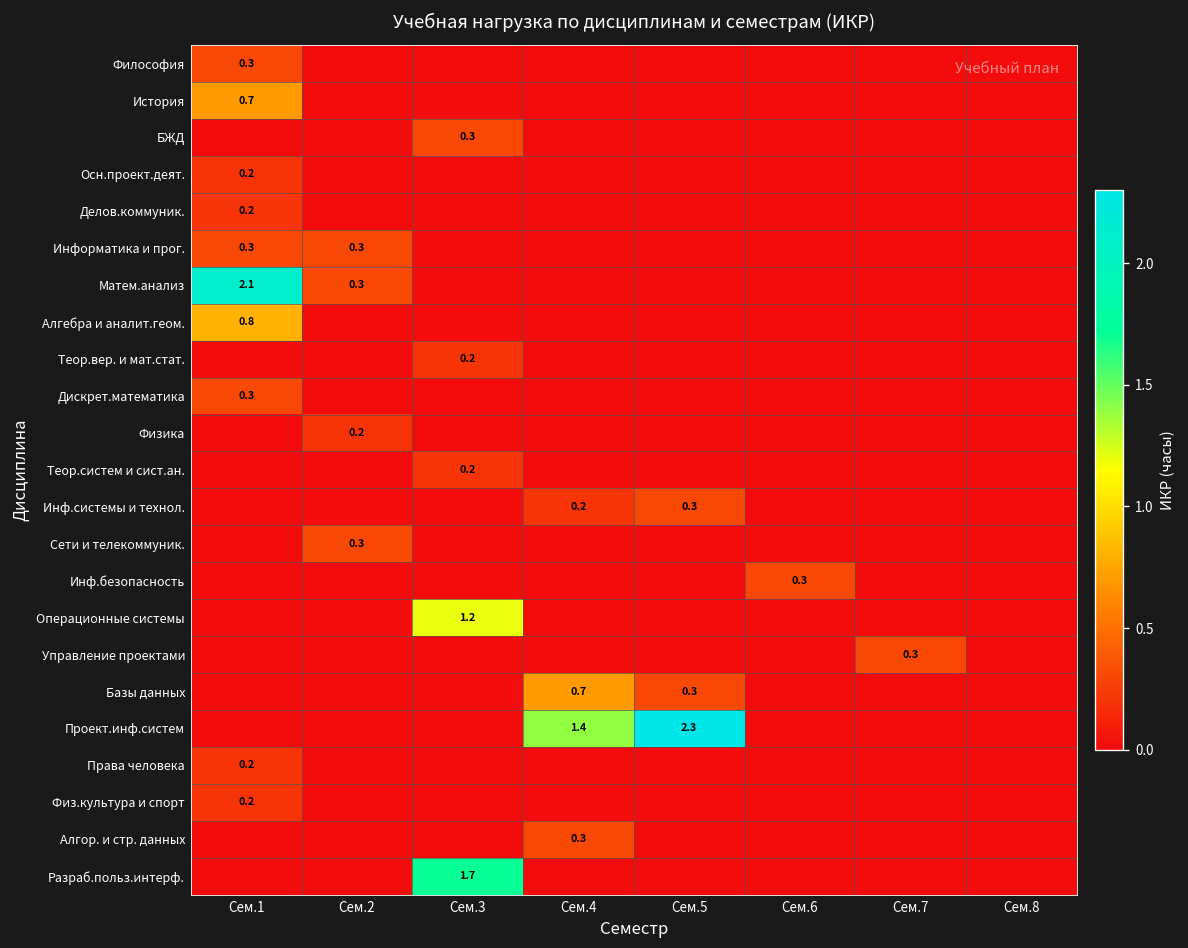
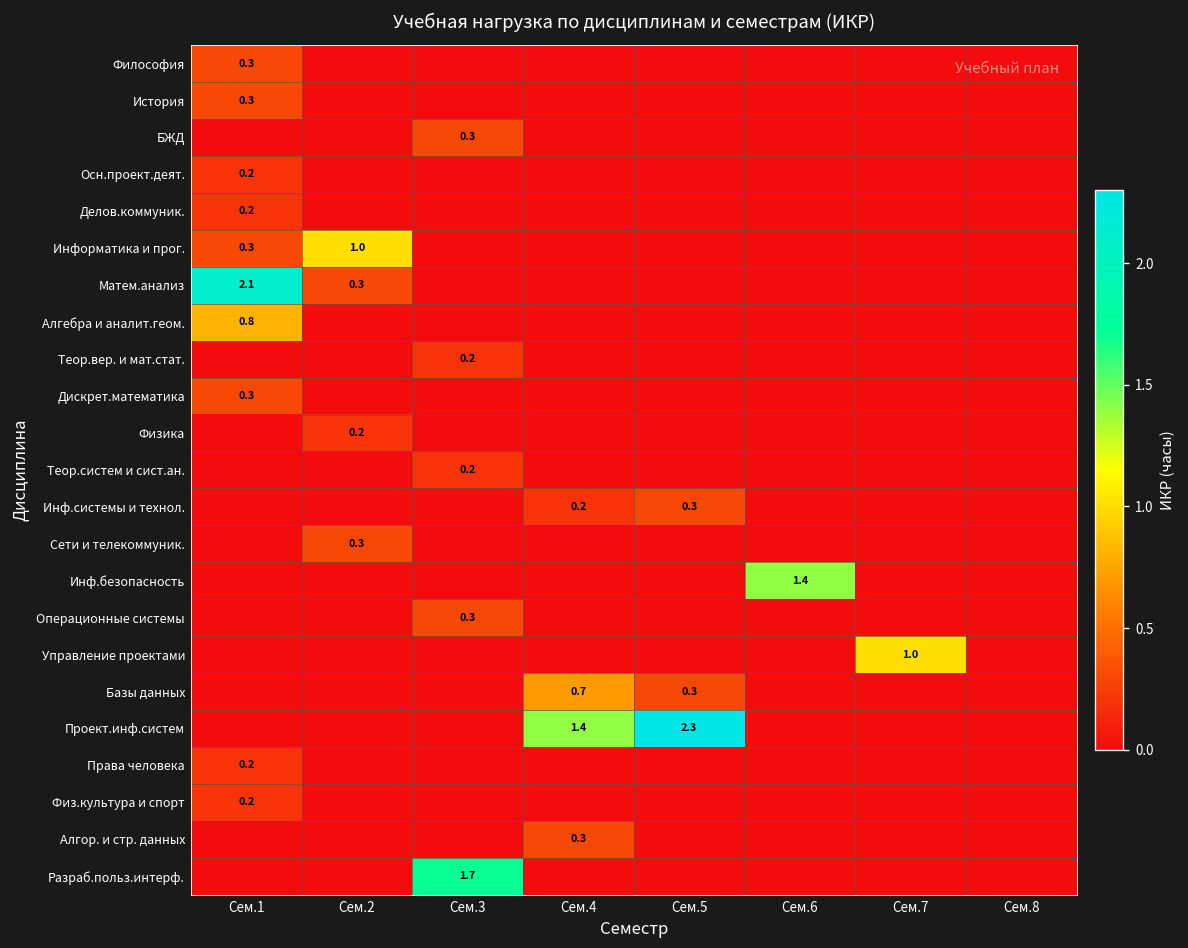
  {
    "Философия": {
      "Сем.1": 0.3
    },
    "История": {
-     "Сем.1": 0.7
+     "Сем.1": 0.3
    },
    "БЖД": {
      "Сем.3": 0.3
    },
    "Осн.проект.деят.": {
      "Сем.1": 0.2
    },
    "Делов.коммуник.": {
      "Сем.1": 0.2
    },
    "Информатика и прог.": {
      "Сем.1": 0.3,
-     "Сем.2": 0.3
+     "Сем.2": 1.0
    },
    "Матем.анализ": {
      "Сем.1": 2.1,
      "Сем.2": 0.3
    },
    "Алгебра и аналит.геом.": {
      "Сем.1": 0.8
    },
    "Теор.вер. и мат.стат.": {
      "Сем.3": 0.2
    },
    "Дискрет.математика": {
      "Сем.1": 0.3
    },
    "Физика": {
      "Сем.2": 0.2
    },
    "Теор.систем и сист.ан.": {
      "Сем.3": 0.2
    },
    "Инф.системы и технол.": {
      "Сем.4": 0.2,
      "Сем.5": 0.3
    },
    "Сети и телекоммуник.": {
      "Сем.2": 0.3
    },
    "Инф.безопасность": {
-     "Сем.6": 0.3
+     "Сем.6": 1.4
    },
    "Операционные системы": {
-     "Сем.3": 1.2
+     "Сем.3": 0.3
    },
    "Управление проектами": {
-     "Сем.7": 0.3
+     "Сем.7": 1.0
    },
    "Базы данных": {
      "Сем.4": 0.7,
      "Сем.5": 0.3
    },
    "Проект.инф.систем": {
      "Сем.4": 1.4,
      "Сем.5": 2.3
    },
    "Права человека": {
      "Сем.1": 0.2
    },
    "Физ.культура и спорт": {
      "Сем.1": 0.2
    },
    "Алгор. и стр. данных": {
      "Сем.4": 0.3
    },
    "Разраб.польз.интерф.": {
      "Сем.3": 1.7
    }
  }
